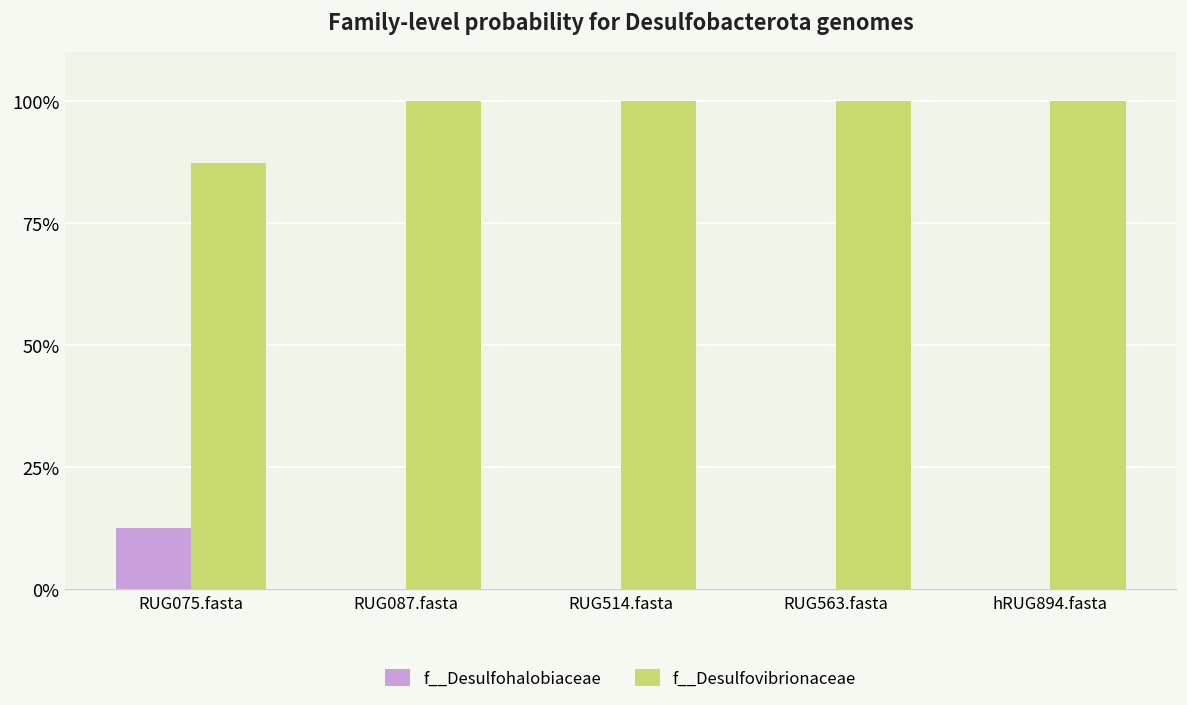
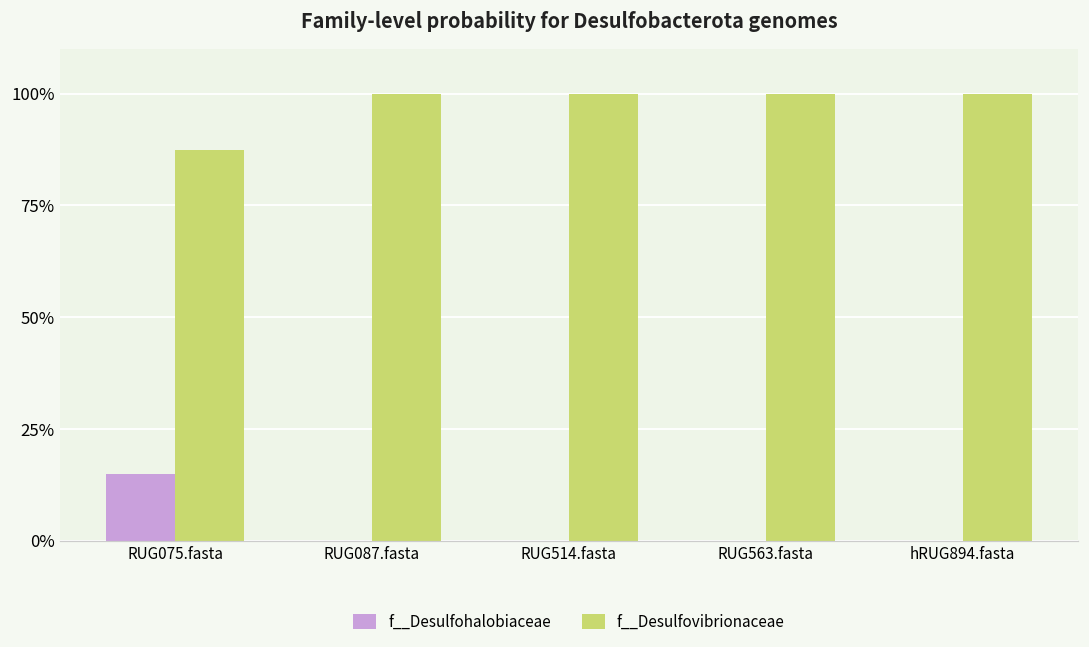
  {
    "f__Desulfohalobiaceae": {
-     "RUG075.fasta": "13%"
+     "RUG075.fasta": "15%"
    },
    "f__Desulfovibrionaceae": {
      "RUG075.fasta": "87%",
      "RUG087.fasta": "100%",
      "RUG514.fasta": "100%",
      "RUG563.fasta": "100%",
      "hRUG894.fasta": "100%"
    }
  }
